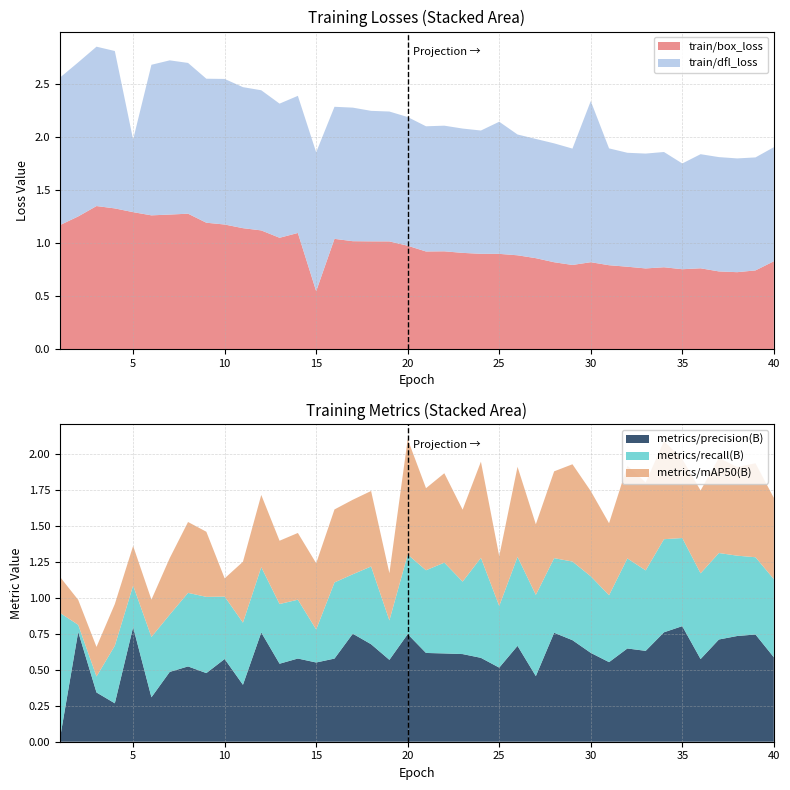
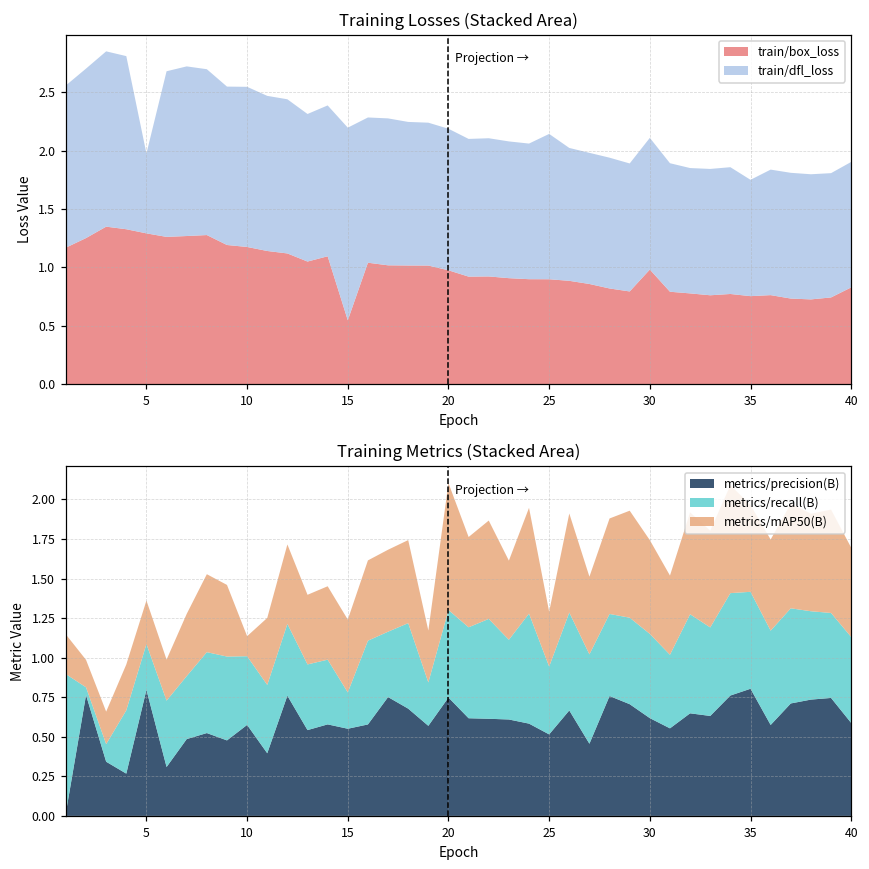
  {
    "Training Losses (Stacked Area)": {
      "train/box_loss": {
        "5": 1.29,
        "10": 1.17,
        "15": 0.55,
        "20": 0.97,
        "25": 0.90,
-       "30": 0.82,
+       "30": 0.98,
        "35": 0.75,
        "40": 0.83
      },
      "train/dfl_loss": {
        "5": 0.68,
        "10": 1.37,
-       "15": 1.31,
+       "15": 1.65,
        "20": 1.21,
        "25": 1.24,
-       "30": 1.52,
+       "30": 1.13,
        "35": 1.00,
        "40": 1.07
      }
    },
    "Training Metrics (Stacked Area)": {
      "metrics/precision(B)": {
        "5": 0.80,
        "10": 0.58,
        "15": 0.55,
        "20": 0.75,
        "25": 0.52,
        "30": 0.62,
        "35": 0.80,
        "40": 0.59
      },
      "metrics/recall(B)": {
        "5": 0.29,
        "10": 0.43,
        "15": 0.23,
        "20": 0.55,
        "25": 0.43,
        "30": 0.53,
        "35": 0.61,
        "40": 0.54
      },
      "metrics/mAP50(B)": {
        "5": 0.28,
        "10": 0.13,
        "15": 0.46,
        "20": 0.80,
        "25": 0.35,
        "30": 0.59,
        "40": 0.56
      }
    }
  }
